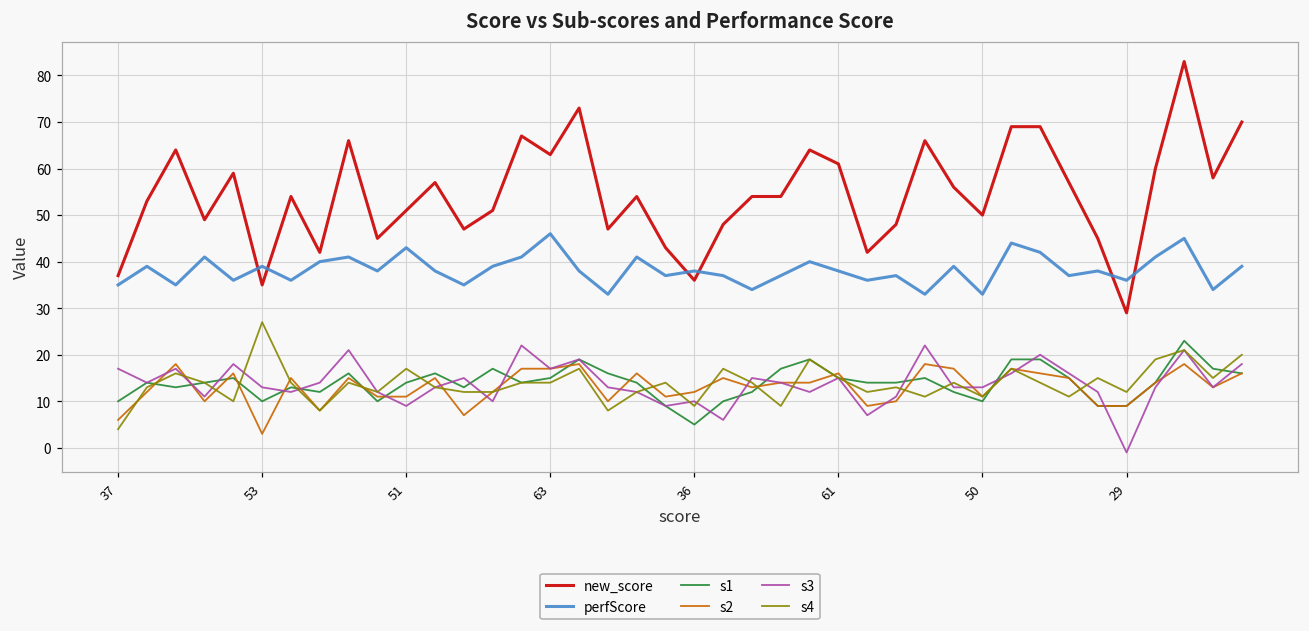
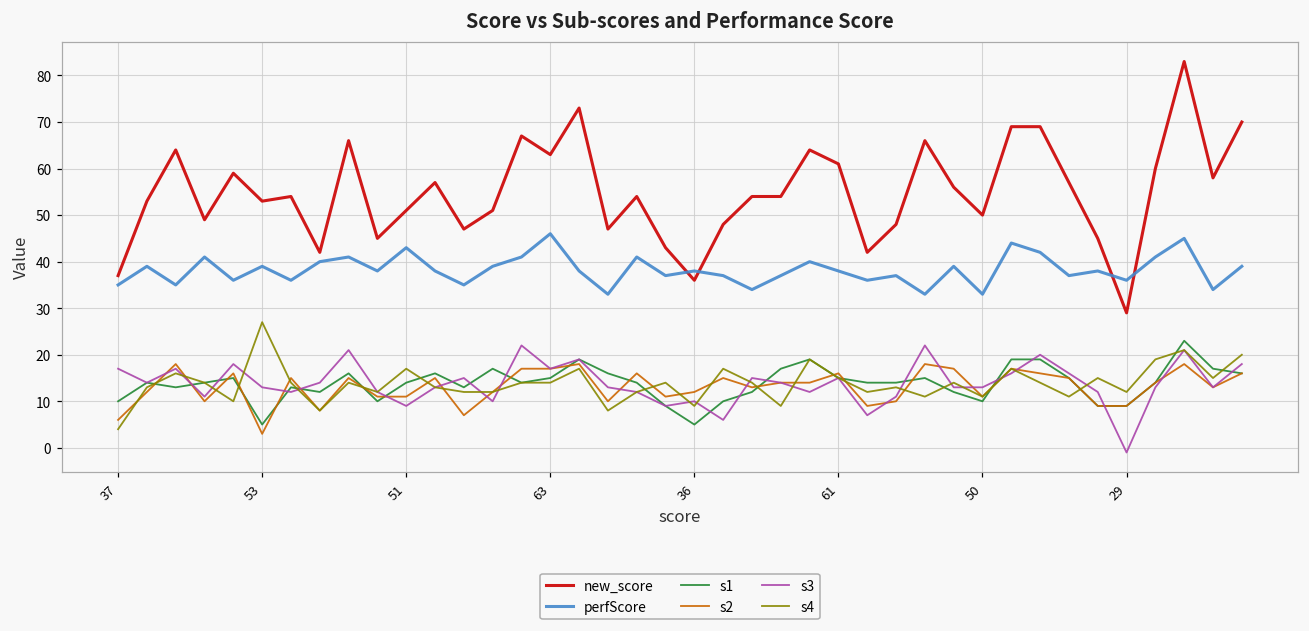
  {
    "new_score": {
-     "53": 35,
+     "53": 53,
      "51": 51,
      "63": 63,
      "61": 61,
      "50": 50
    },
    "perfScore": {
      "53": 39,
      "51": 43,
      "63": 46,
      "61": 38,
      "50": 33
    },
    "s1": {
-     "53": 10,
+     "53": 5,
      "51": 14,
      "63": 15,
      "50": 10
    },
    "s2": {
      "53": 3,
      "51": 11,
      "61": 16
    },
    "s3": {
      "53": 13,
      "51": 9,
      "50": 13
    },
    "s4": {
      "53": 27,
      "51": 17,
      "63": 14
    }
  }
